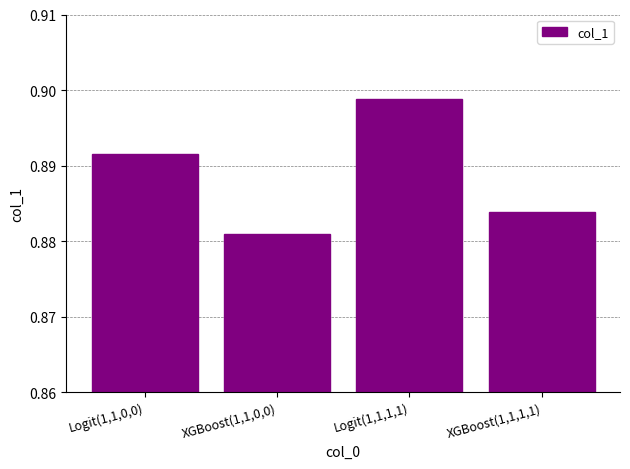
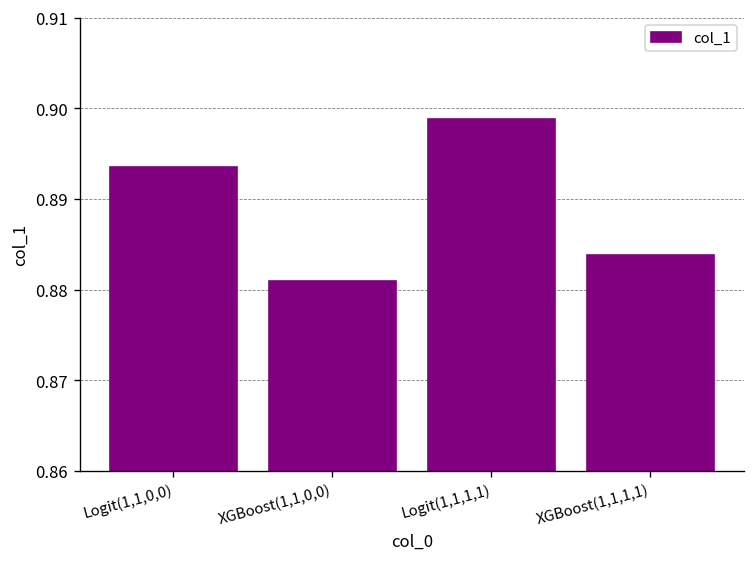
  {
-   "Logit(1,1,0,0)": 0.891,
+   "Logit(1,1,0,0)": 0.893,
    "XGBoost(1,1,0,0)": 0.881,
    "Logit(1,1,1,1)": 0.899,
    "XGBoost(1,1,1,1)": 0.884
  }
